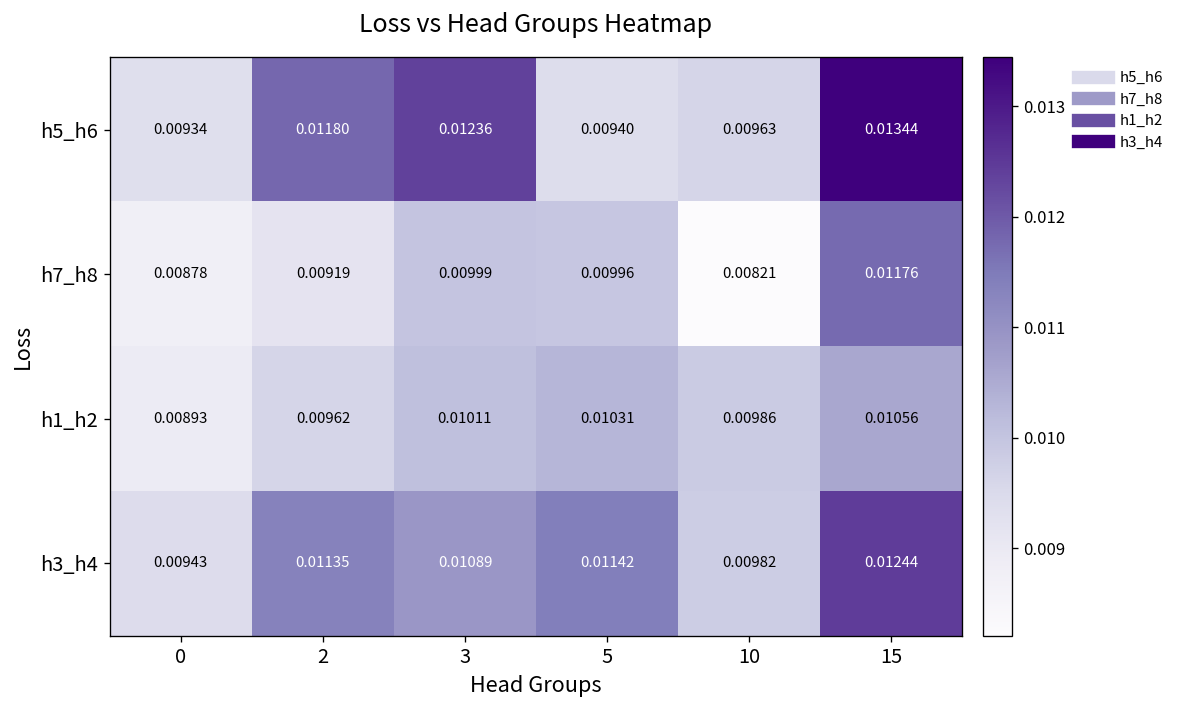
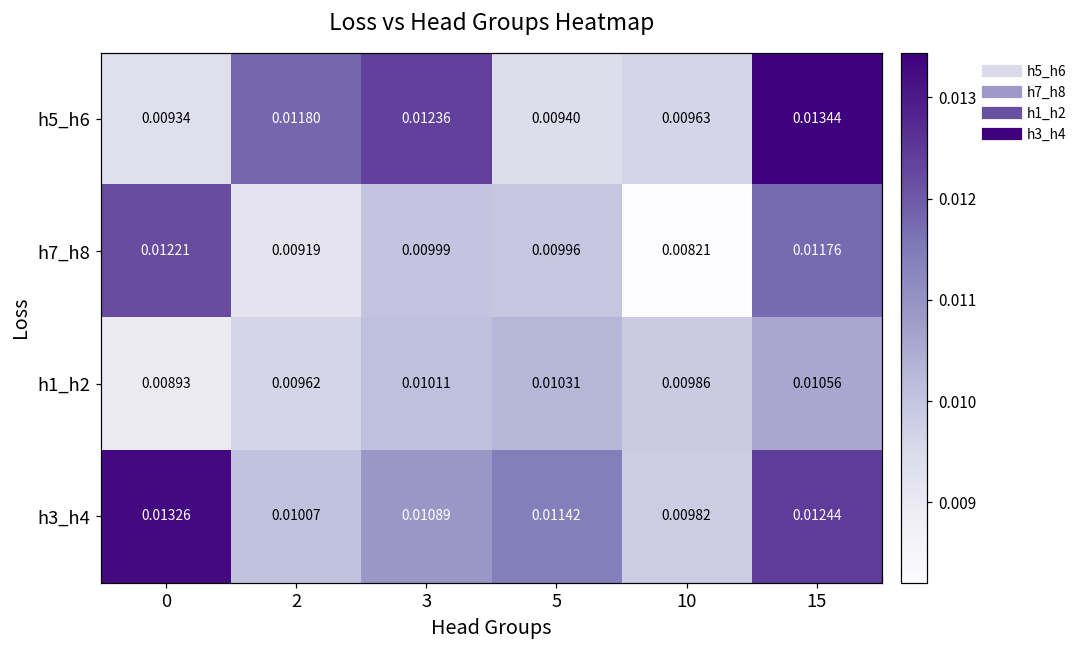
  {
    "h5_h6": {
      "0": 0.00934,
      "2": 0.01180,
      "3": 0.01236,
      "5": 0.00940,
      "10": 0.00963,
      "15": 0.01344
    },
    "h7_h8": {
-     "0": 0.00878,
+     "0": 0.01221,
      "2": 0.00919,
      "3": 0.00999,
      "5": 0.00996,
      "10": 0.00821,
      "15": 0.01176
    },
    "h1_h2": {
      "0": 0.00893,
      "2": 0.00962,
      "3": 0.01011,
      "5": 0.01031,
      "10": 0.00986,
      "15": 0.01056
    },
    "h3_h4": {
-     "0": 0.00943,
-     "2": 0.01135,
+     "0": 0.01326,
+     "2": 0.01007,
      "3": 0.01089,
      "5": 0.01142,
      "10": 0.00982,
      "15": 0.01244
    }
  }
